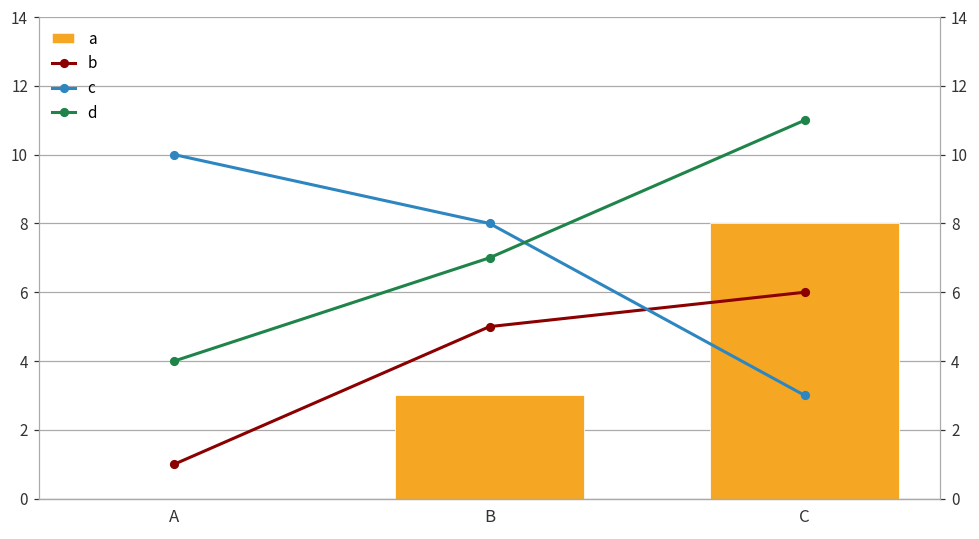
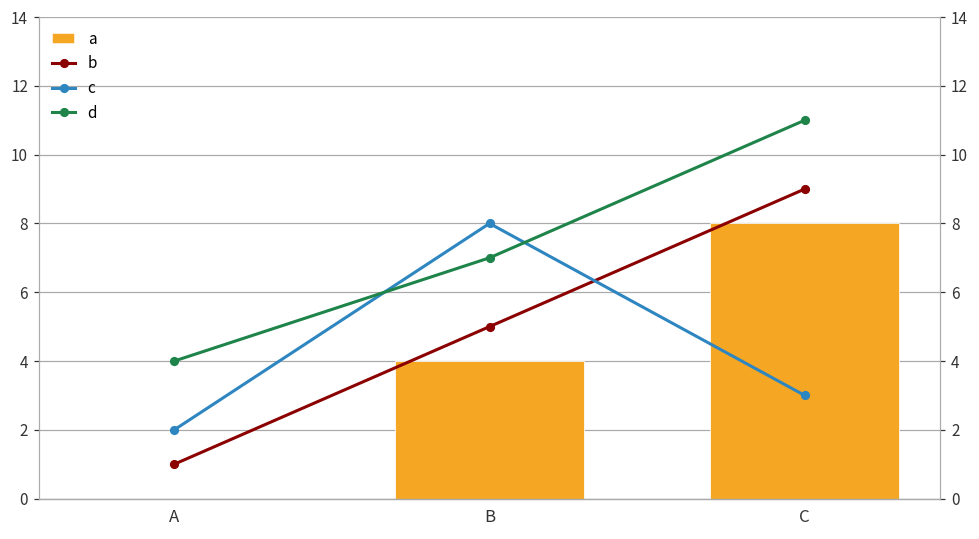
  {
    "a": {
      "A": 0,
-     "B": 3,
+     "B": 4,
      "C": 8
    },
    "b": {
      "A": 1,
      "B": 5,
-     "C": 6
+     "C": 9
    },
    "c": {
-     "A": 10,
+     "A": 2,
      "B": 8,
      "C": 3
    },
    "d": {
      "A": 4,
      "B": 7,
      "C": 11
    }
  }
